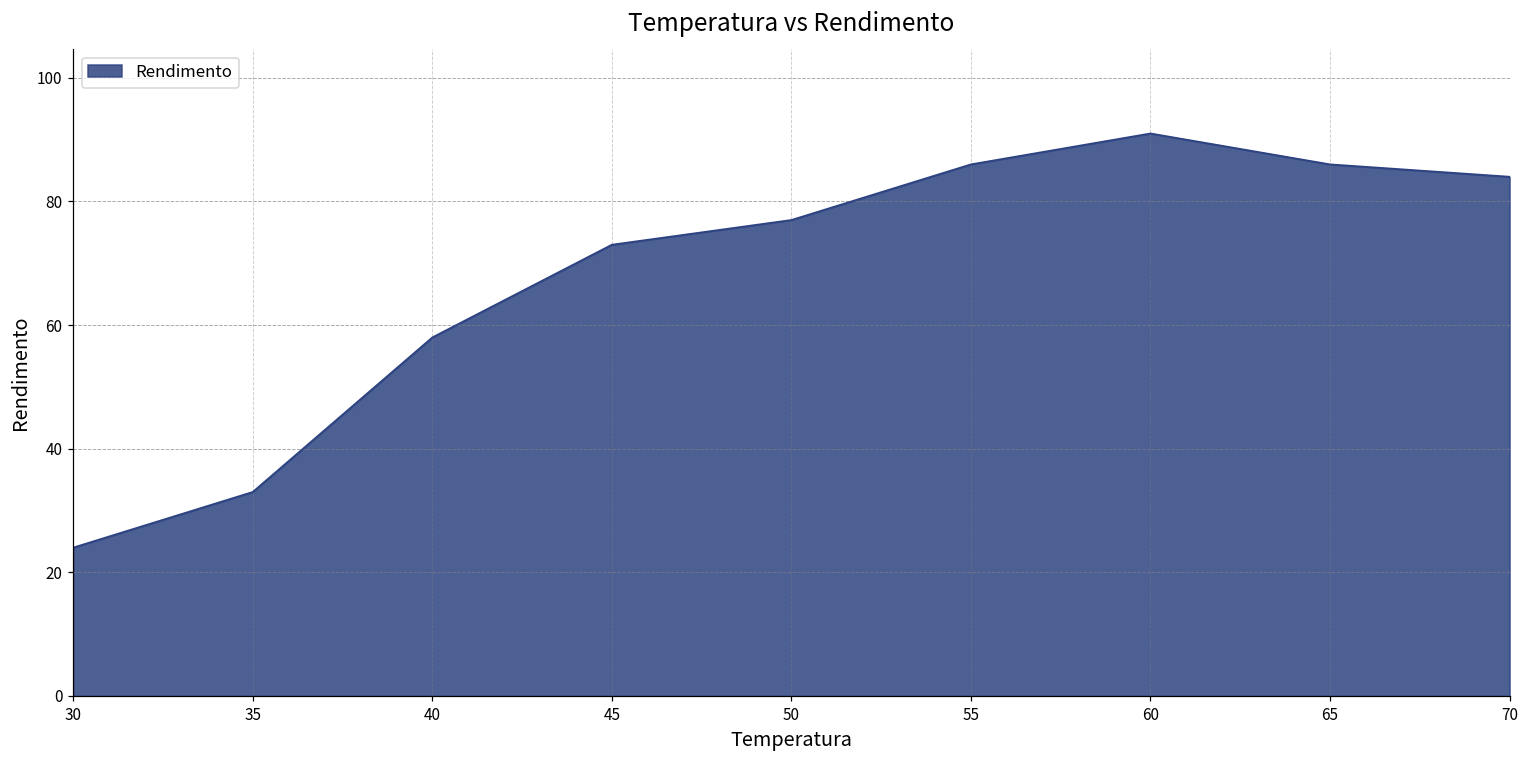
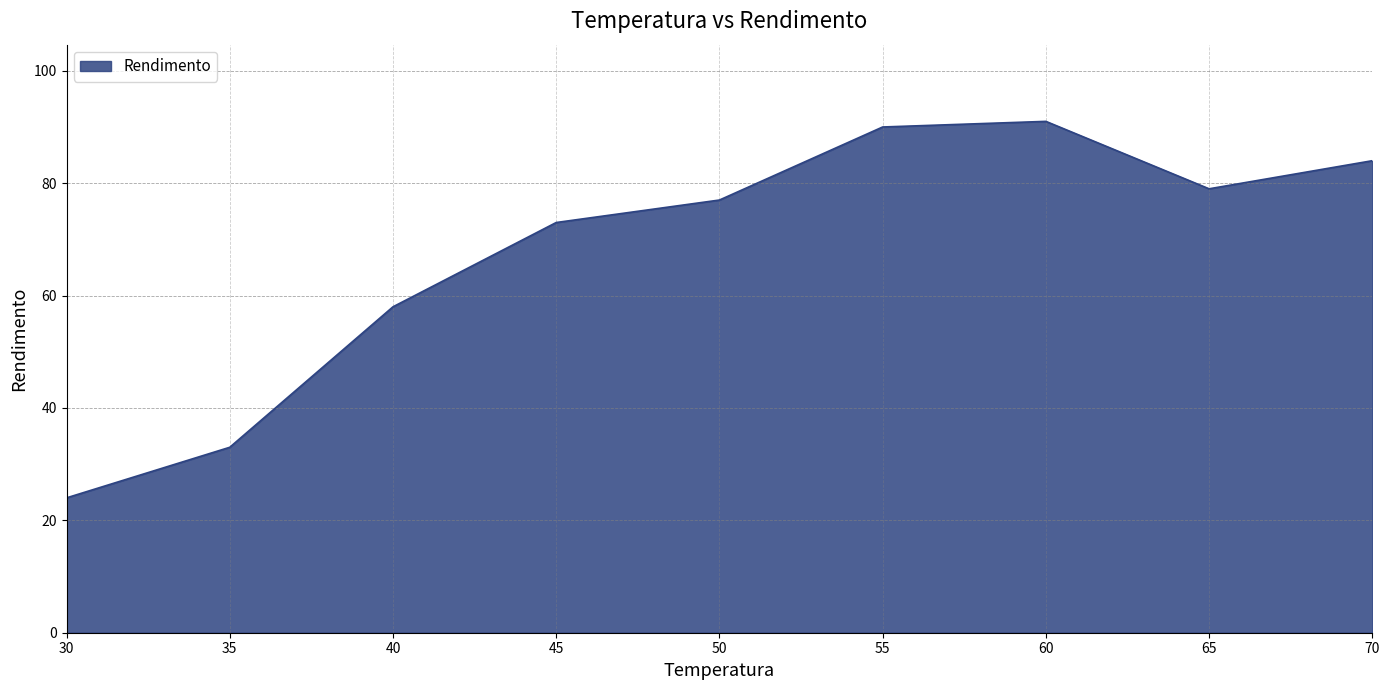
  {
    "30": 24,
    "35": 33,
    "40": 58,
    "45": 73,
    "50": 77,
-   "55": 86,
+   "55": 90,
    "60": 91,
-   "65": 86,
+   "65": 79,
    "70": 84
  }
